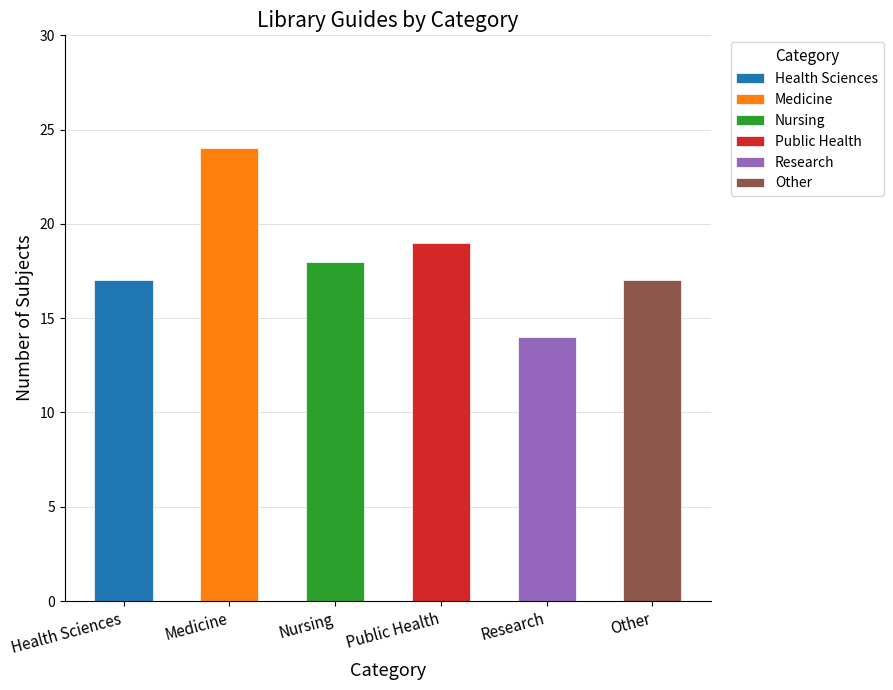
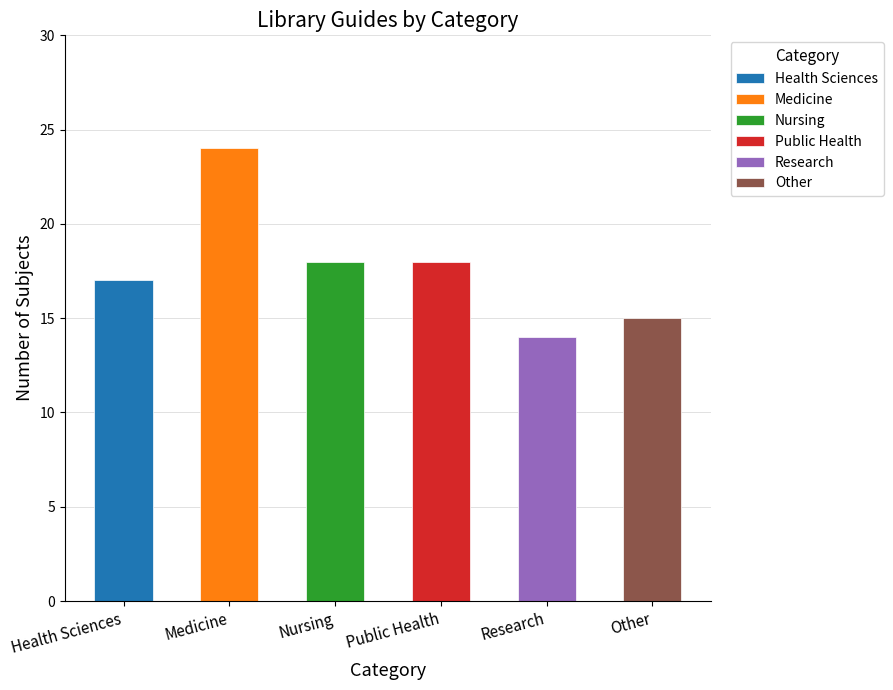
  {
    "Health Sciences": 17,
    "Medicine": 24,
    "Nursing": 18,
-   "Public Health": 19,
+   "Public Health": 18,
    "Research": 14,
-   "Other": 17
+   "Other": 15
  }
